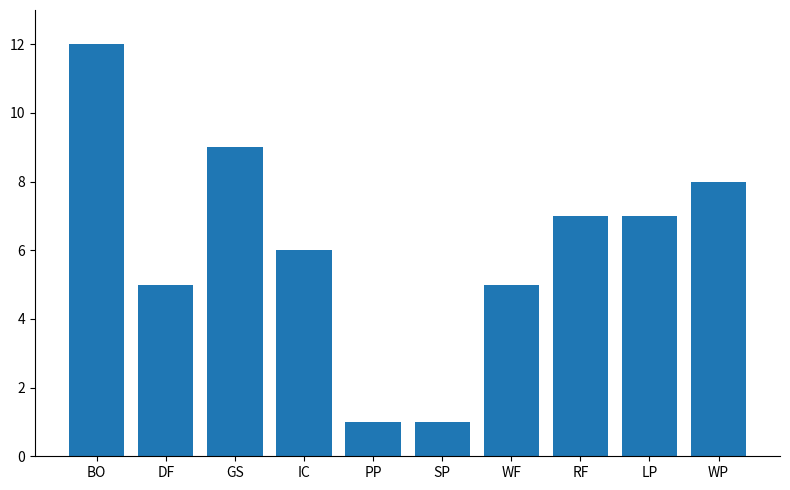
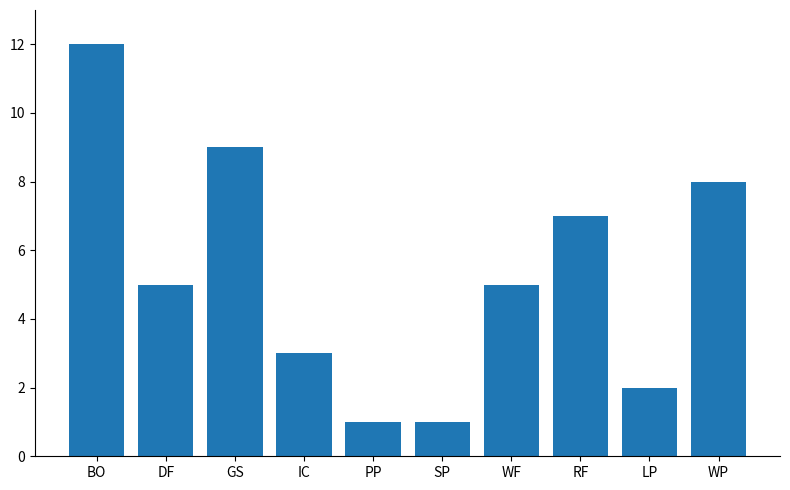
  {
    "BO": 12,
    "DF": 5,
    "GS": 9,
-   "IC": 6,
+   "IC": 3,
    "PP": 1,
    "SP": 1,
    "WF": 5,
    "RF": 7,
-   "LP": 7,
+   "LP": 2,
    "WP": 8
  }
